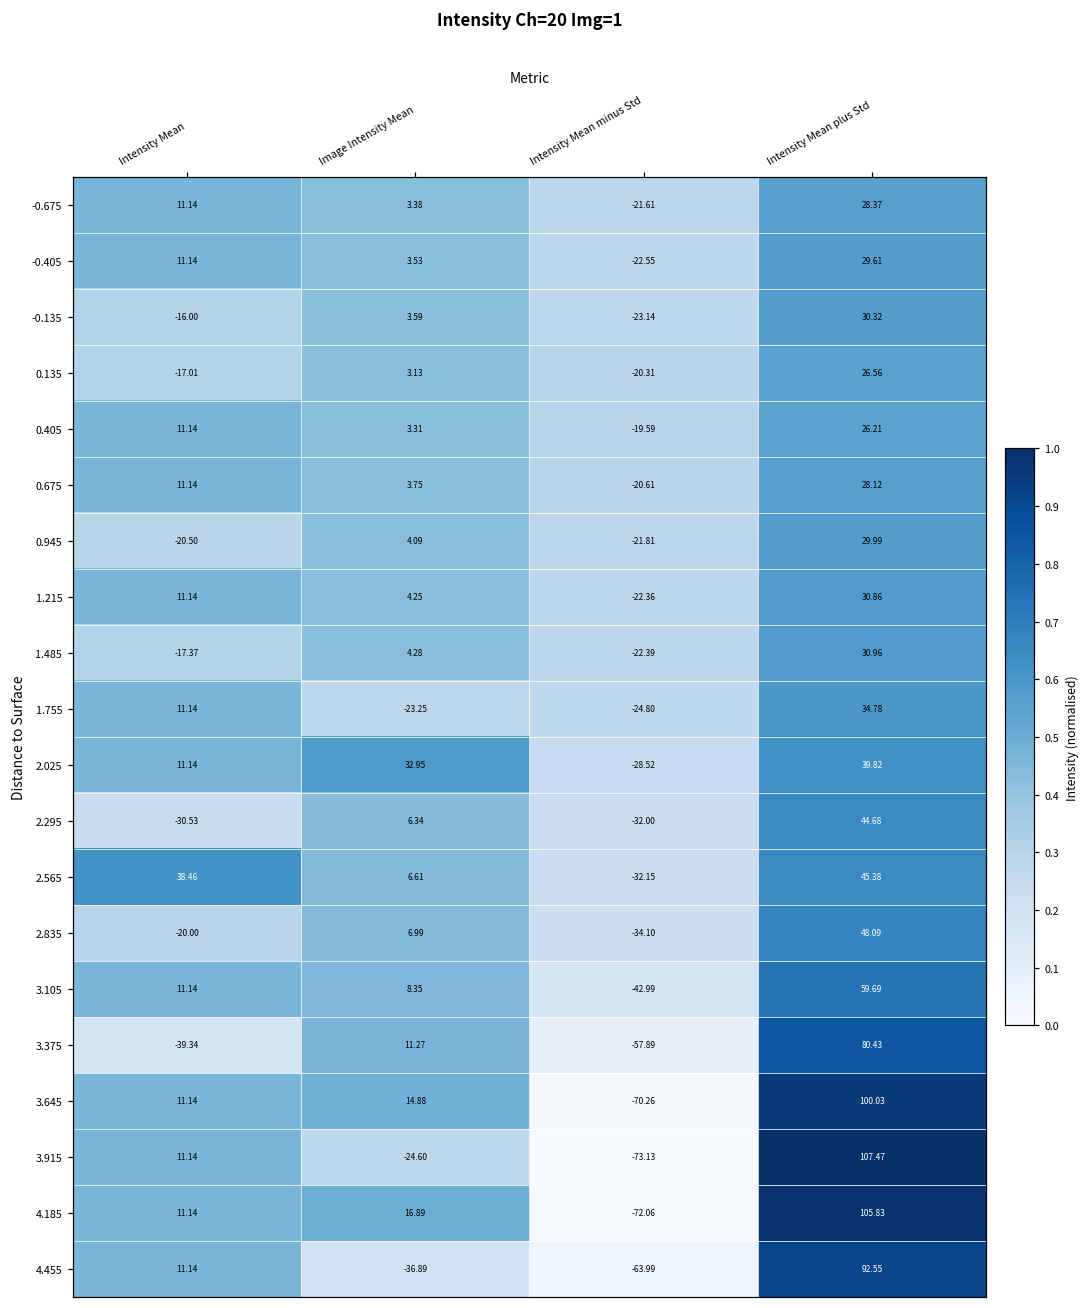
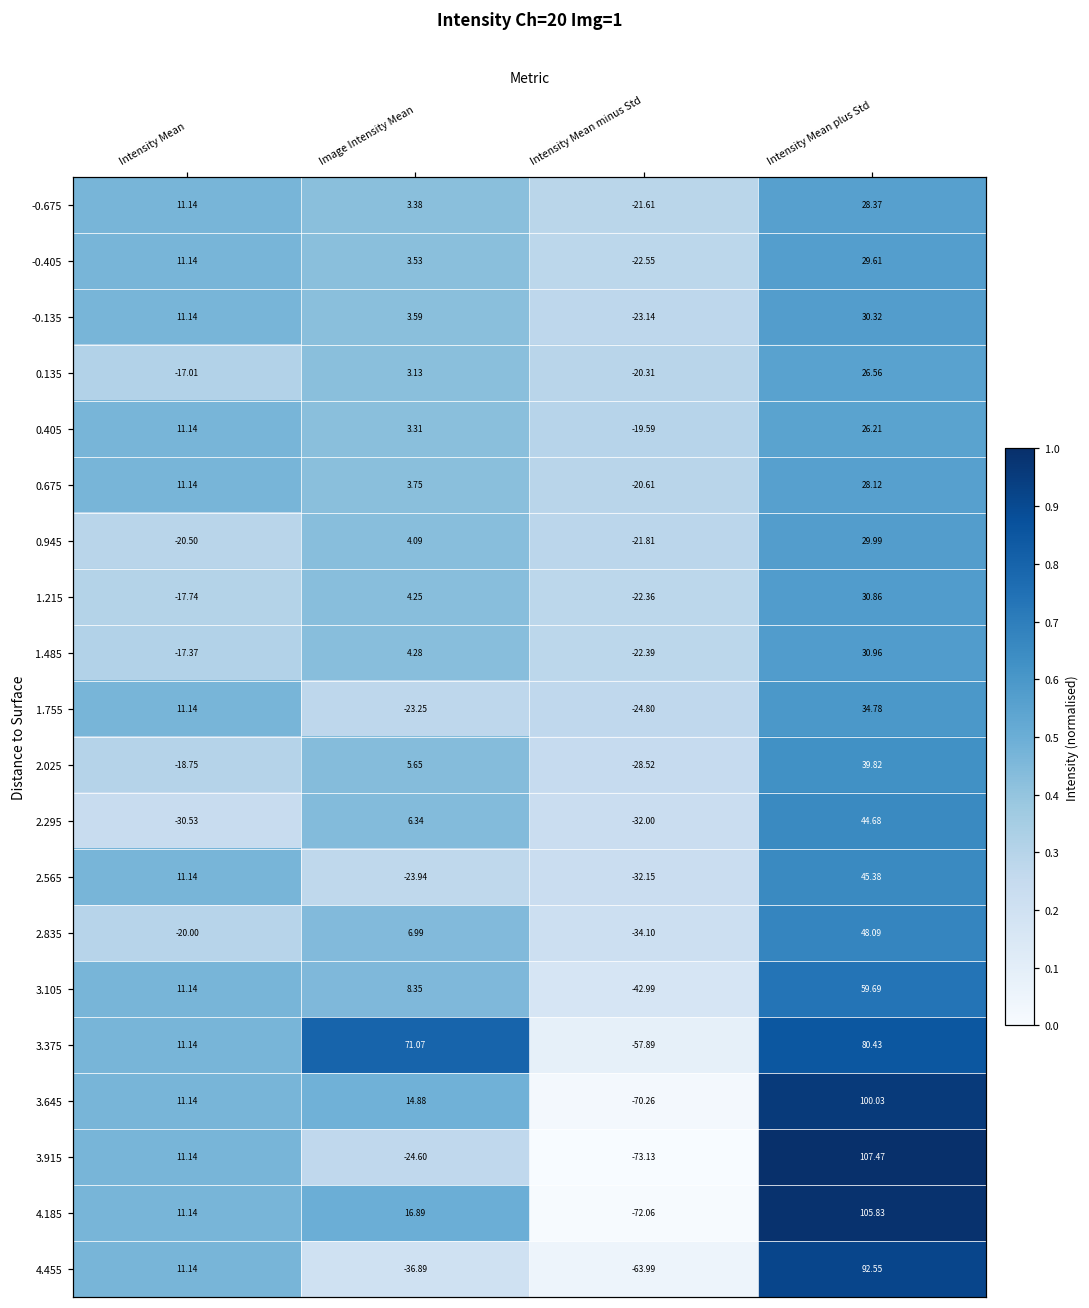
  {
    "-0.675": {
      "Intensity Mean": 11.14,
      "Image Intensity Mean": 3.38,
      "Intensity Mean minus Std": -21.61,
      "Intensity Mean plus Std": 28.37
    },
    "-0.405": {
      "Intensity Mean": 11.14,
      "Image Intensity Mean": 3.53,
      "Intensity Mean minus Std": -22.55,
      "Intensity Mean plus Std": 29.61
    },
    "-0.135": {
-     "Intensity Mean": -16.00,
+     "Intensity Mean": 11.14,
      "Image Intensity Mean": 3.59,
      "Intensity Mean minus Std": -23.14,
      "Intensity Mean plus Std": 30.32
    },
    "0.135": {
      "Intensity Mean": -17.01,
      "Image Intensity Mean": 3.13,
      "Intensity Mean minus Std": -20.31,
      "Intensity Mean plus Std": 26.56
    },
    "0.405": {
      "Intensity Mean": 11.14,
      "Image Intensity Mean": 3.31,
      "Intensity Mean minus Std": -19.59,
      "Intensity Mean plus Std": 26.21
    },
    "0.675": {
      "Intensity Mean": 11.14,
      "Image Intensity Mean": 3.75,
      "Intensity Mean minus Std": -20.61,
      "Intensity Mean plus Std": 28.12
    },
    "0.945": {
      "Intensity Mean": -20.50,
      "Image Intensity Mean": 4.09,
      "Intensity Mean minus Std": -21.81,
      "Intensity Mean plus Std": 29.99
    },
    "1.215": {
-     "Intensity Mean": 11.14,
+     "Intensity Mean": -17.74,
      "Image Intensity Mean": 4.25,
      "Intensity Mean minus Std": -22.36,
      "Intensity Mean plus Std": 30.86
    },
    "1.485": {
      "Intensity Mean": -17.37,
      "Image Intensity Mean": 4.28,
      "Intensity Mean minus Std": -22.39,
      "Intensity Mean plus Std": 30.96
    },
    "1.755": {
      "Intensity Mean": 11.14,
      "Image Intensity Mean": -23.25,
      "Intensity Mean minus Std": -24.80,
      "Intensity Mean plus Std": 34.78
    },
    "2.025": {
-     "Intensity Mean": 11.14,
-     "Image Intensity Mean": 32.95,
+     "Intensity Mean": -18.75,
+     "Image Intensity Mean": 5.65,
      "Intensity Mean minus Std": -28.52,
      "Intensity Mean plus Std": 39.82
    },
    "2.295": {
      "Intensity Mean": -30.53,
      "Image Intensity Mean": 6.34,
      "Intensity Mean minus Std": -32.00,
      "Intensity Mean plus Std": 44.68
    },
    "2.565": {
-     "Intensity Mean": 38.46,
-     "Image Intensity Mean": 6.61,
+     "Intensity Mean": 11.14,
+     "Image Intensity Mean": -23.94,
      "Intensity Mean minus Std": -32.15,
      "Intensity Mean plus Std": 45.38
    },
    "2.835": {
      "Intensity Mean": -20.00,
      "Image Intensity Mean": 6.99,
      "Intensity Mean minus Std": -34.10,
      "Intensity Mean plus Std": 48.09
    },
    "3.105": {
      "Intensity Mean": 11.14,
      "Image Intensity Mean": 8.35,
      "Intensity Mean minus Std": -42.99,
      "Intensity Mean plus Std": 59.69
    },
    "3.375": {
-     "Intensity Mean": -39.34,
-     "Image Intensity Mean": 11.27,
+     "Intensity Mean": 11.14,
+     "Image Intensity Mean": 71.07,
      "Intensity Mean minus Std": -57.89,
      "Intensity Mean plus Std": 80.43
    },
    "3.645": {
      "Intensity Mean": 11.14,
      "Image Intensity Mean": 14.88,
      "Intensity Mean minus Std": -70.26,
      "Intensity Mean plus Std": 100.03
    },
    "3.915": {
      "Intensity Mean": 11.14,
      "Image Intensity Mean": -24.60,
      "Intensity Mean minus Std": -73.13,
      "Intensity Mean plus Std": 107.47
    },
    "4.185": {
      "Intensity Mean": 11.14,
      "Image Intensity Mean": 16.89,
      "Intensity Mean minus Std": -72.06,
      "Intensity Mean plus Std": 105.83
    },
    "4.455": {
      "Intensity Mean": 11.14,
      "Image Intensity Mean": -36.89,
      "Intensity Mean minus Std": -63.99,
      "Intensity Mean plus Std": 92.55
    }
  }
